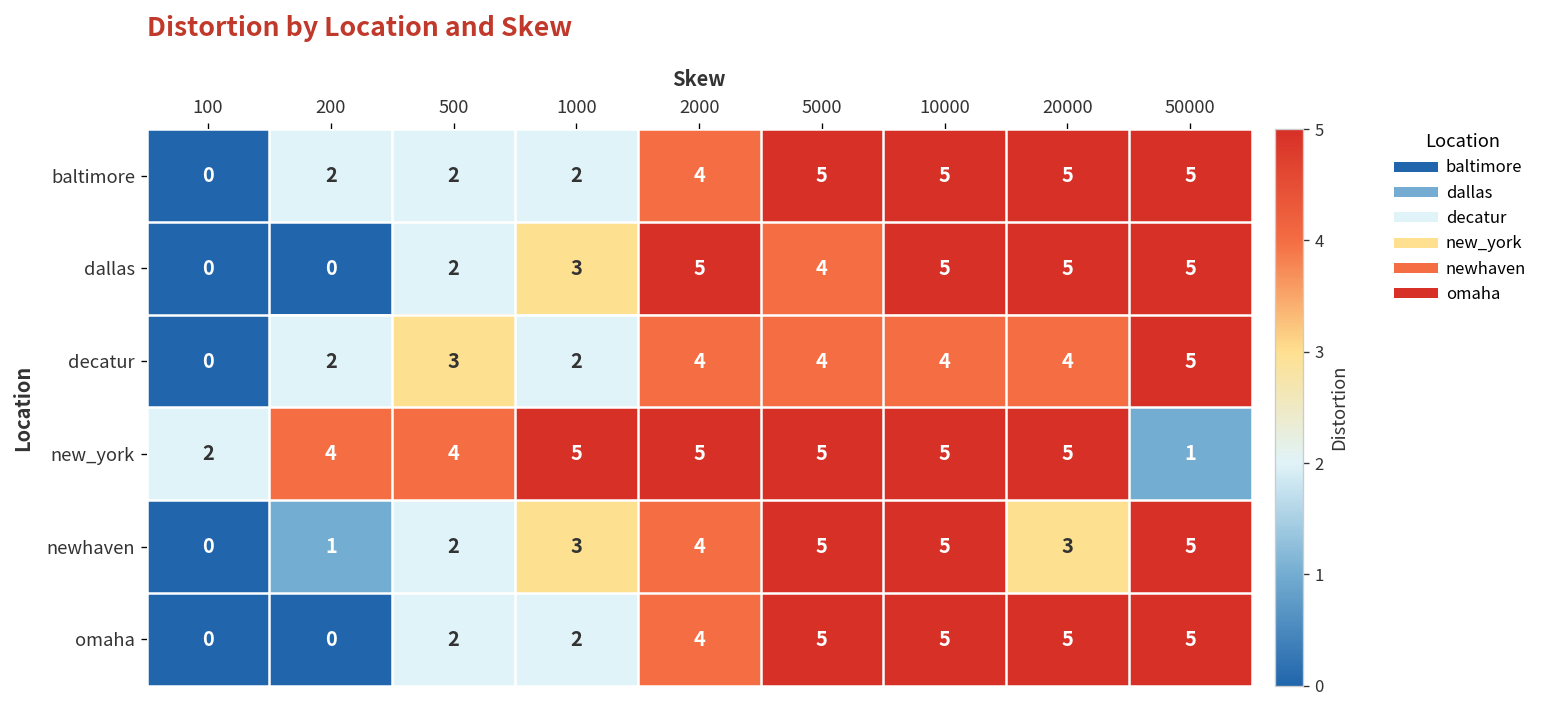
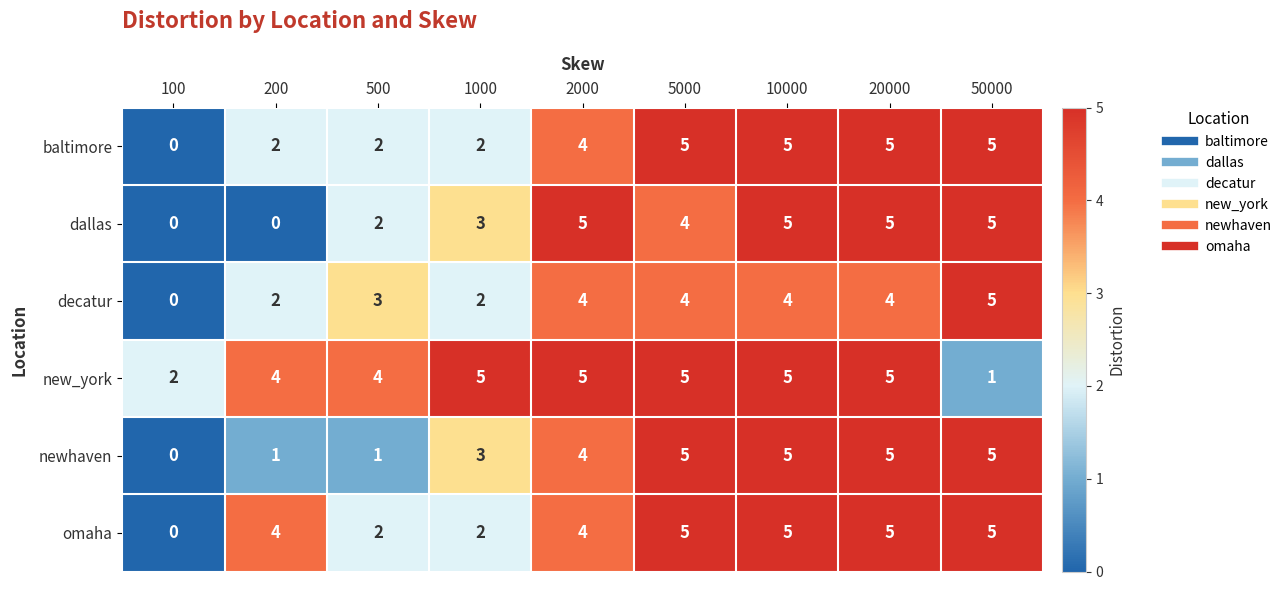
  {
    "baltimore": {
      "100": 0,
      "200": 2,
      "500": 2,
      "1000": 2,
      "2000": 4,
      "5000": 5,
      "10000": 5,
      "20000": 5,
      "50000": 5
    },
    "dallas": {
      "100": 0,
      "200": 0,
      "500": 2,
      "1000": 3,
      "2000": 5,
      "5000": 4,
      "10000": 5,
      "20000": 5,
      "50000": 5
    },
    "decatur": {
      "100": 0,
      "200": 2,
      "500": 3,
      "1000": 2,
      "2000": 4,
      "5000": 4,
      "10000": 4,
      "20000": 4,
      "50000": 5
    },
    "new_york": {
      "100": 2,
      "200": 4,
      "500": 4,
      "1000": 5,
      "2000": 5,
      "5000": 5,
      "10000": 5,
      "20000": 5,
      "50000": 1
    },
    "newhaven": {
      "100": 0,
      "200": 1,
-     "500": 2,
+     "500": 1,
      "1000": 3,
      "2000": 4,
      "5000": 5,
      "10000": 5,
-     "20000": 3,
+     "20000": 5,
      "50000": 5
    },
    "omaha": {
      "100": 0,
-     "200": 0,
+     "200": 4,
      "500": 2,
      "1000": 2,
      "2000": 4,
      "5000": 5,
      "10000": 5,
      "20000": 5,
      "50000": 5
    }
  }
